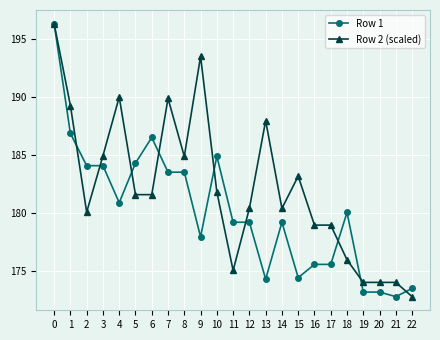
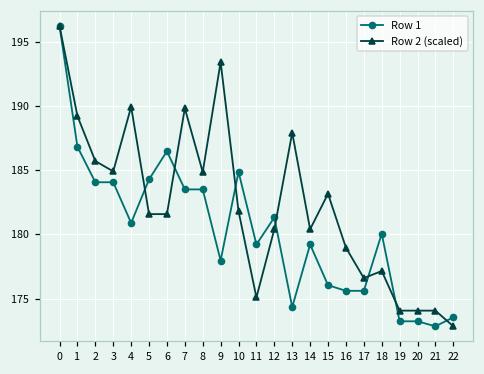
  {
    "Row 1": {
      "1": 186.9,
      "2": 184.1,
      "3": 184.1,
      "4": 180.9,
      "5": 184.3,
      "6": 186.5,
      "7": 183.5,
      "8": 183.5,
      "9": 178.0,
      "10": 184.9,
      "11": 179.2,
-     "12": 179.2,
+     "12": 181.3,
      "13": 174.3,
      "14": 179.2,
-     "15": 174.5,
+     "15": 176.0,
      "16": 175.6,
      "17": 175.6,
      "18": 180.1,
      "19": 173.2,
      "20": 173.2,
      "21": 172.8,
      "22": 173.5
    },
    "Row 2 (scaled)": {
      "1": 189.2,
-     "2": 180.1,
+     "2": 185.7,
      "3": 184.9,
      "4": 190.0,
      "5": 181.6,
      "6": 181.6,
      "7": 189.9,
      "8": 184.9,
      "9": 193.5,
      "10": 181.8,
      "11": 175.1,
      "12": 180.4,
      "13": 187.9,
      "14": 180.4,
      "15": 183.2,
      "16": 179.0,
-     "17": 179.0,
-     "18": 176.0,
+     "17": 176.6,
+     "18": 177.1,
      "19": 174.1,
      "20": 174.1,
      "21": 174.1,
      "22": 172.8
    }
  }
